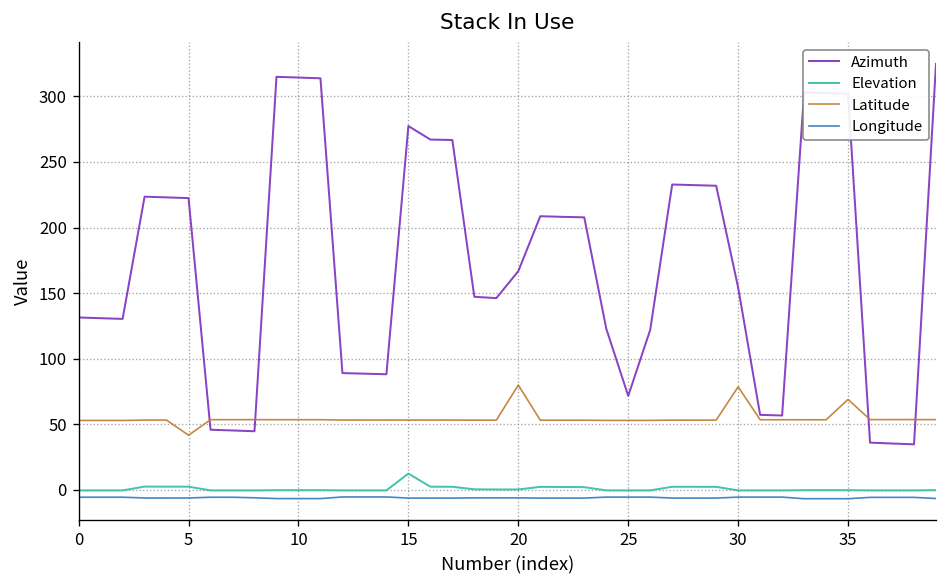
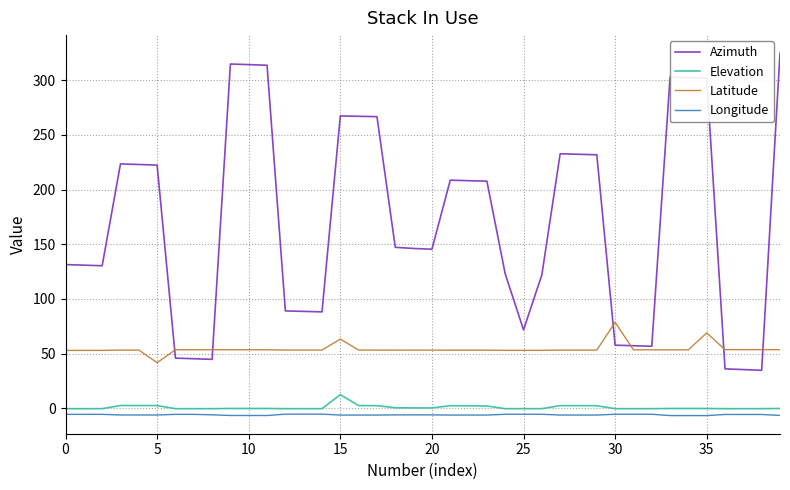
  {
    "Azimuth": {
      "0": 131,
      "5": 222,
      "10": 314,
-     "15": 277,
-     "20": 167,
+     "15": 267,
+     "20": 145,
      "25": 72,
-     "30": 154
+     "30": 58
    },
    "Elevation": {
      "0": 0,
      "5": 2,
      "10": 0,
      "15": 12,
      "20": 0,
      "25": 0,
      "30": 0,
      "35": 0
    },
    "Latitude": {
      "0": 53,
      "5": 42,
      "10": 54,
-     "15": 53,
-     "20": 80,
+     "15": 63,
+     "20": 53,
      "25": 53,
      "30": 79,
      "35": 69
    },
    "Longitude": {
      "0": -6,
      "5": -6,
      "10": -7,
      "15": -6,
      "20": -6,
      "25": -6,
      "30": -6,
      "35": -7
    }
  }
